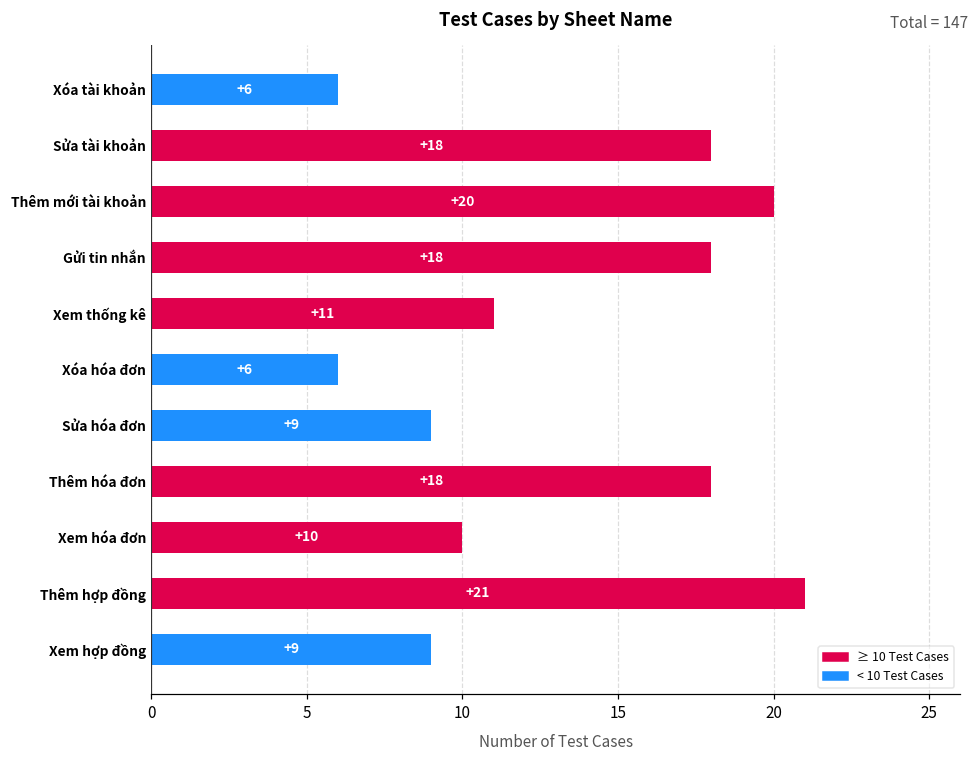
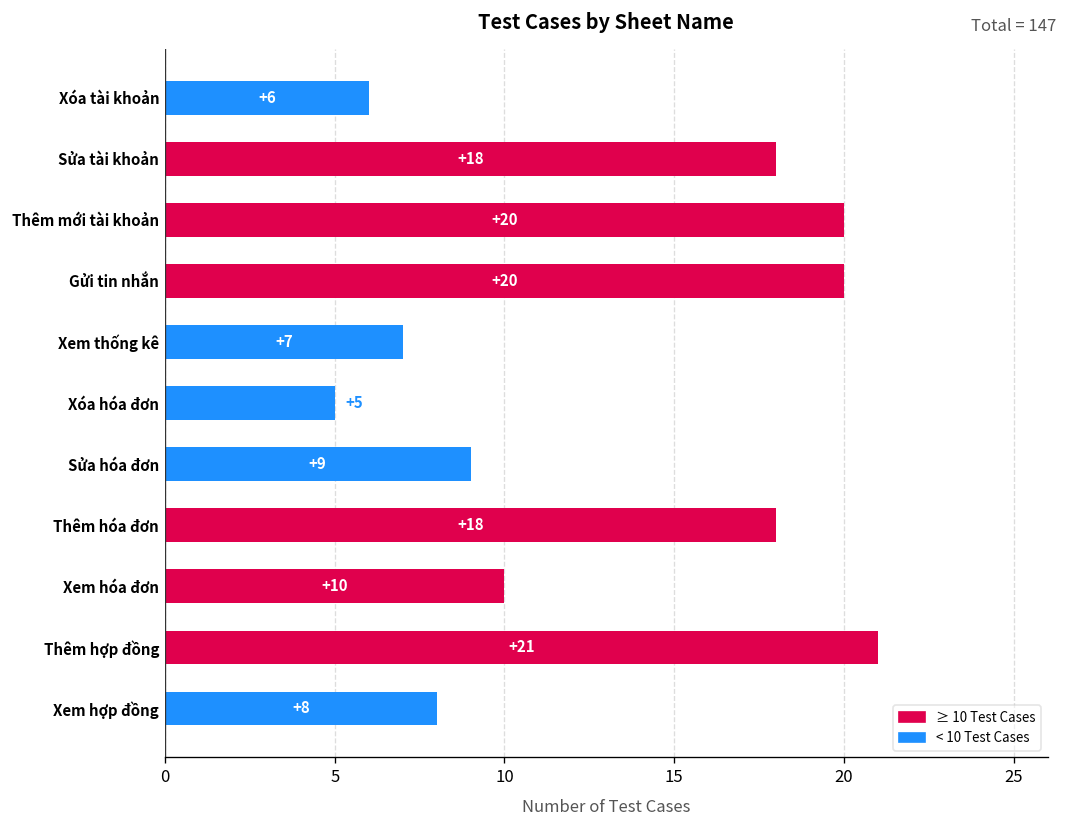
  {
    "Xóa tài khoản": "+6",
    "Sửa tài khoản": "+18",
    "Thêm mới tài khoản": "+20",
-   "Gửi tin nhắn": "+18",
-   "Xem thống kê": "+11",
-   "Xóa hóa đơn": "+6",
+   "Gửi tin nhắn": "+20",
+   "Xem thống kê": "+7",
+   "Xóa hóa đơn": "+5",
    "Sửa hóa đơn": "+9",
    "Thêm hóa đơn": "+18",
    "Xem hóa đơn": "+10",
    "Thêm hợp đồng": "+21",
-   "Xem hợp đồng": "+9"
+   "Xem hợp đồng": "+8"
  }
